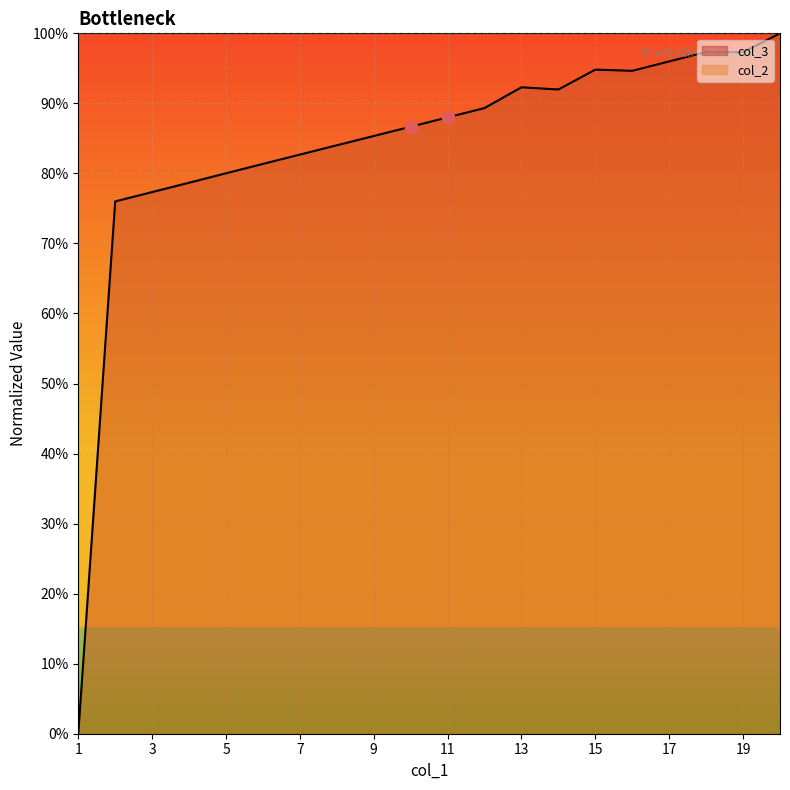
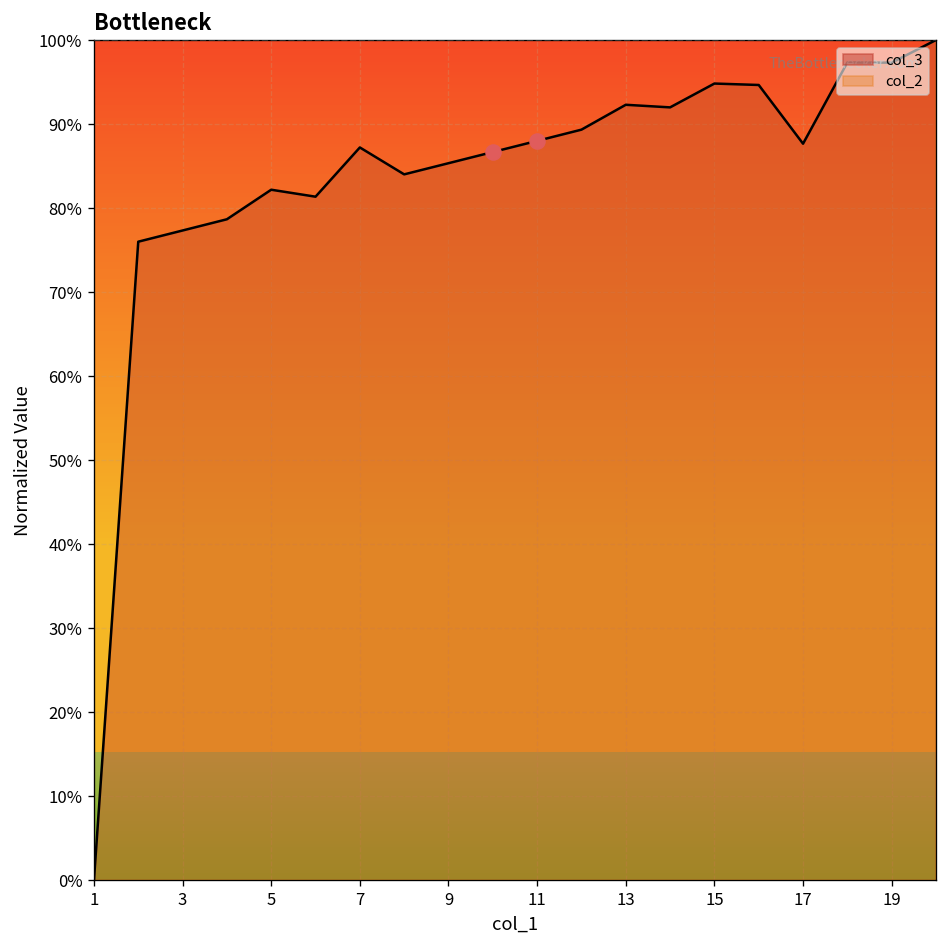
  {
    "col_3": {
      "1": "0%",
      "3": "77%",
-     "5": "80%",
-     "7": "83%",
+     "5": "82%",
+     "7": "87%",
      "9": "85%",
      "13": "92%",
      "15": "95%",
-     "17": "96%"
+     "17": "88%"
    },
    "col_2": {
      "1": "100%",
      "3": "100%",
      "5": "100%",
      "7": "100%",
      "9": "100%",
      "11": "100%",
      "13": "100%",
      "15": "100%",
      "17": "100%",
      "19": "100%"
    }
  }
